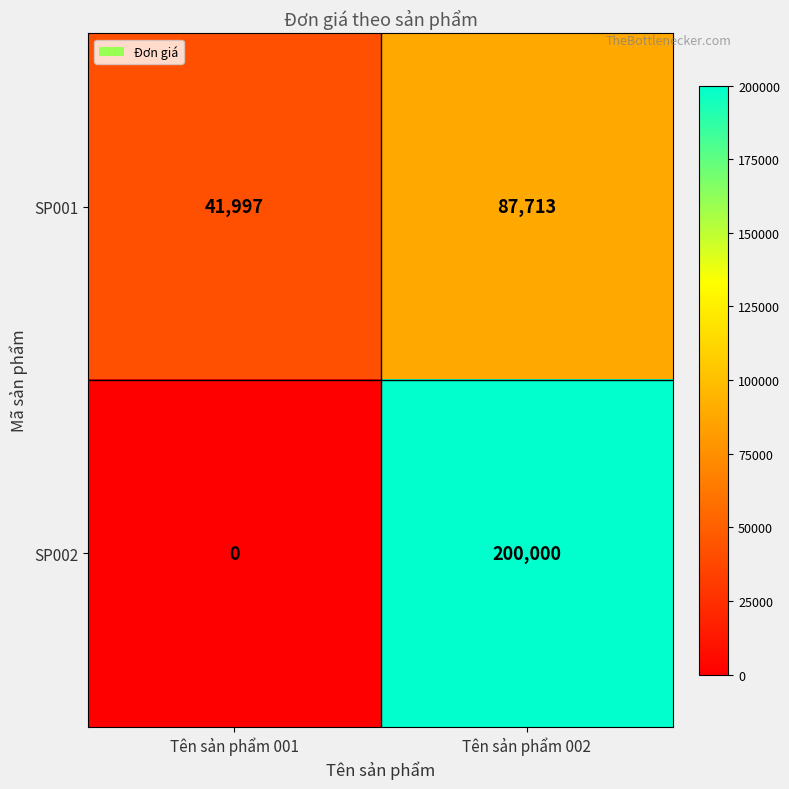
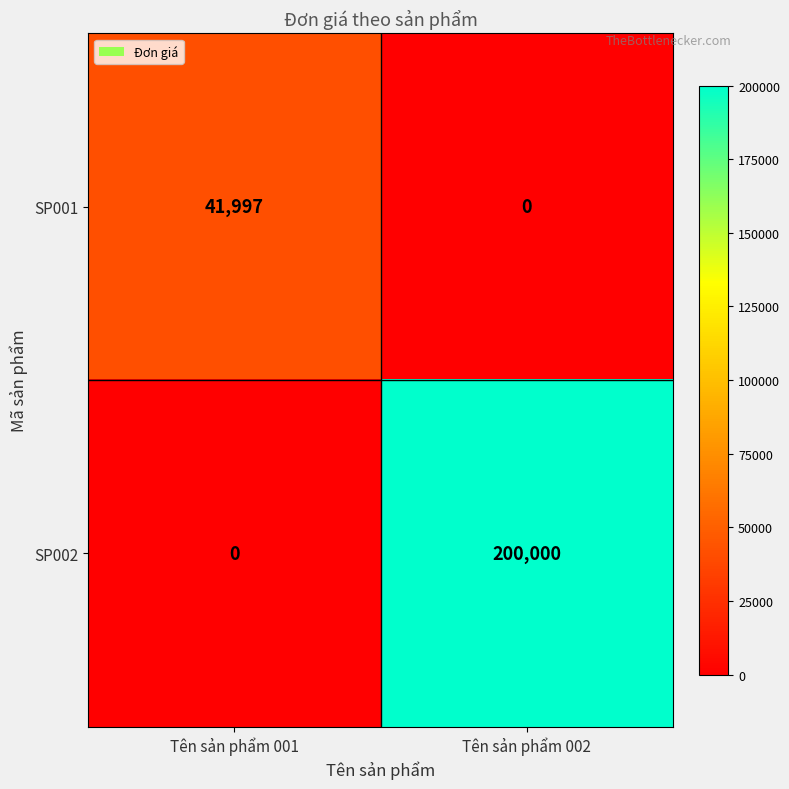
  {
    "SP001": {
      "Tên sản phẩm 001": "41,997",
-     "Tên sản phẩm 002": "87,713"
+     "Tên sản phẩm 002": "0"
    },
    "SP002": {
      "Tên sản phẩm 001": "0",
      "Tên sản phẩm 002": "200,000"
    }
  }
